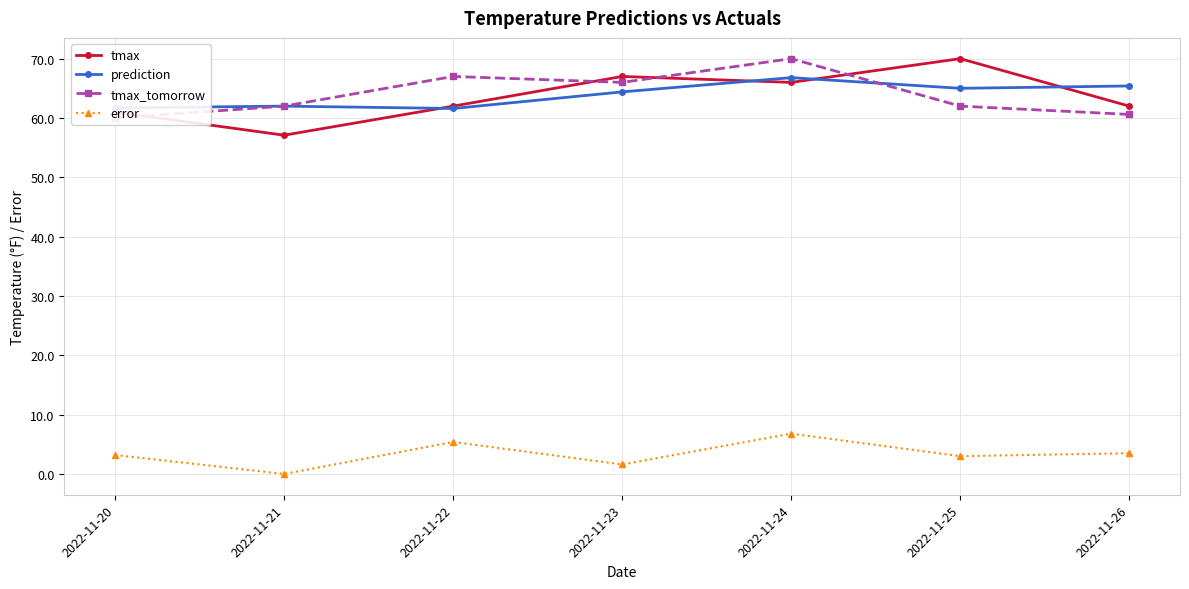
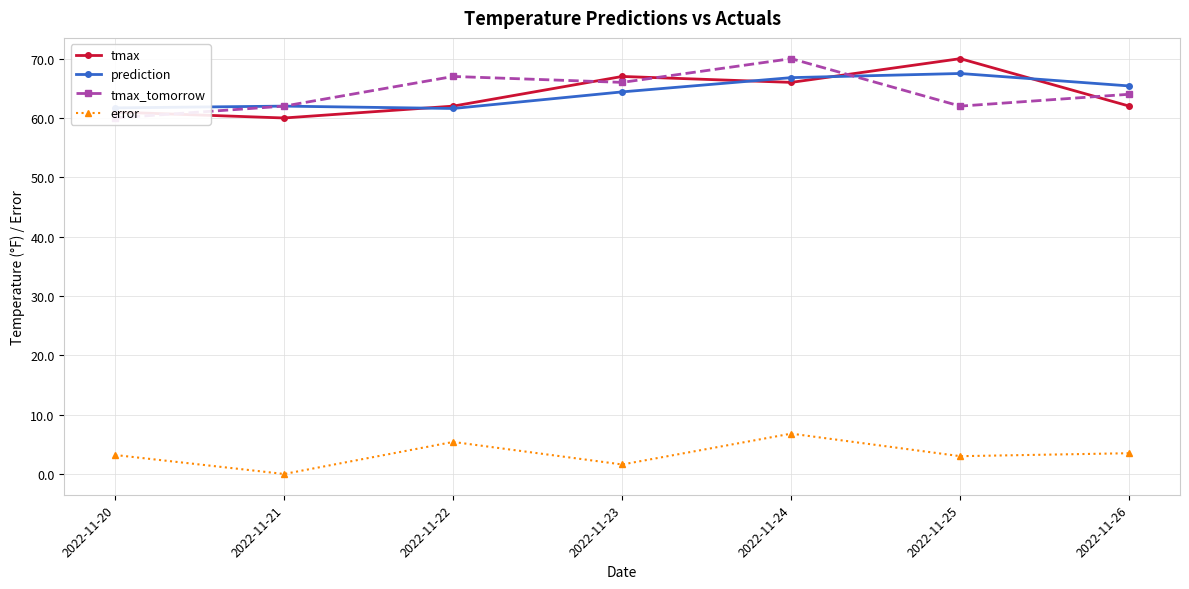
  {
    "tmax": {
-     "2022-11-21": 57,
+     "2022-11-21": 60,
      "2022-11-23": 67,
      "2022-11-24": 66,
      "2022-11-25": 70,
      "2022-11-26": 62
    },
    "prediction": {
      "2022-11-23": 64,
      "2022-11-24": 67,
-     "2022-11-25": 65,
+     "2022-11-25": 68,
      "2022-11-26": 65
    },
    "tmax_tomorrow": {
      "2022-11-22": 67,
      "2022-11-23": 66,
      "2022-11-24": 70,
      "2022-11-25": 62,
-     "2022-11-26": 61
+     "2022-11-26": 64
    },
    "error": {
      "2022-11-20": 3,
      "2022-11-21": 0,
      "2022-11-22": 5,
      "2022-11-23": 2,
      "2022-11-24": 7,
      "2022-11-25": 3,
      "2022-11-26": 4
    }
  }
